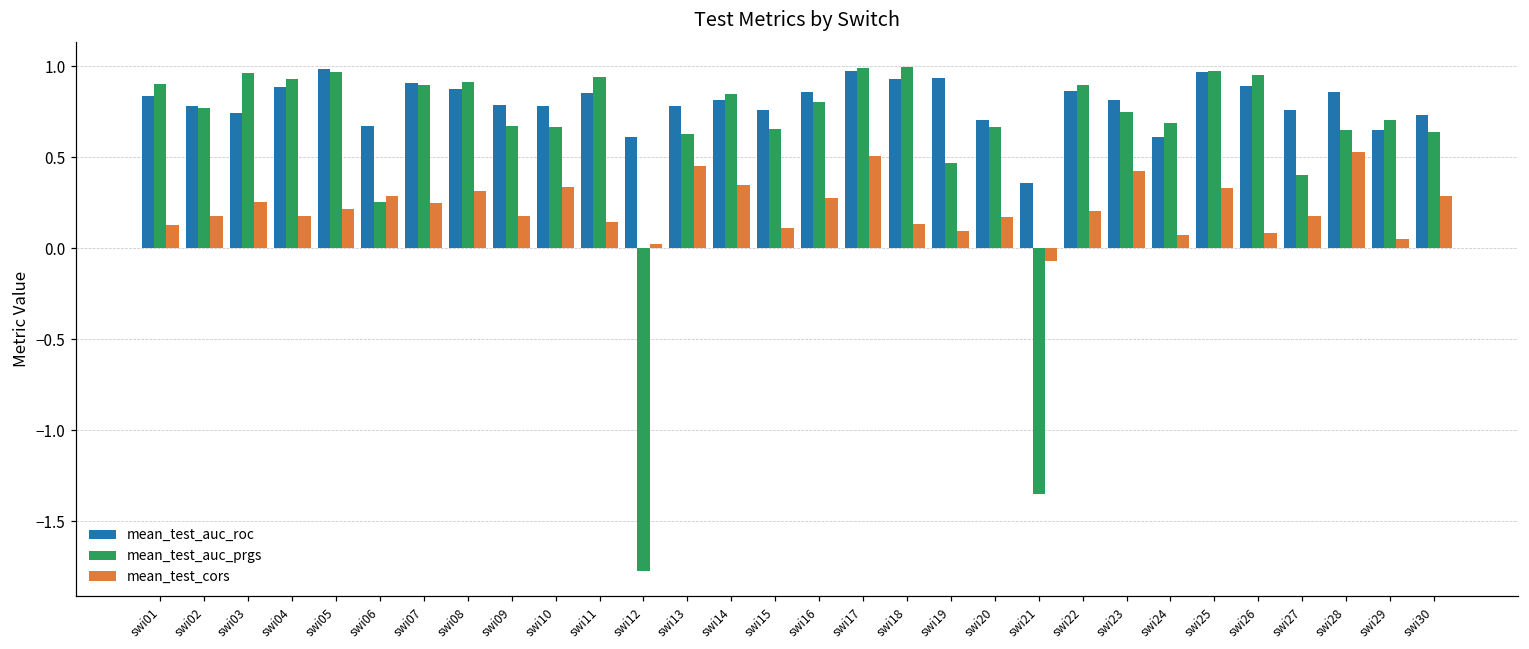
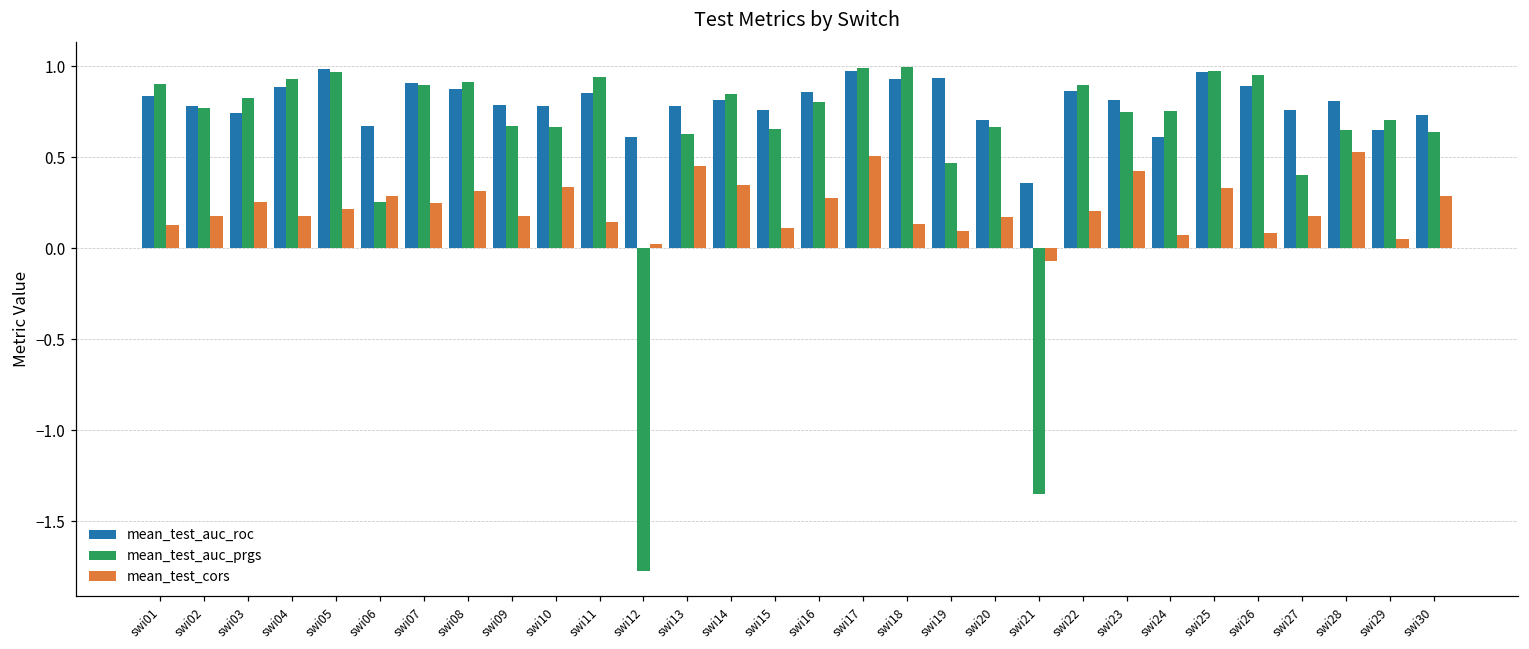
  {
    "mean_test_auc_roc": {
      "swi01": 0.84,
      "swi02": 0.78,
      "swi03": 0.74,
      "swi04": 0.88,
      "swi05": 0.99,
      "swi06": 0.67,
      "swi07": 0.91,
      "swi08": 0.87,
      "swi09": 0.79,
      "swi10": 0.78,
      "swi11": 0.85,
      "swi12": 0.61,
      "swi13": 0.78,
      "swi14": 0.82,
      "swi15": 0.76,
      "swi16": 0.86,
      "swi17": 0.97,
      "swi18": 0.93,
      "swi19": 0.93,
      "swi20": 0.71,
      "swi21": 0.36,
      "swi22": 0.86,
      "swi23": 0.81,
      "swi24": 0.61,
      "swi25": 0.97,
      "swi26": 0.89,
      "swi27": 0.76,
-     "swi28": 0.86,
+     "swi28": 0.81,
      "swi29": 0.65,
      "swi30": 0.73
    },
    "mean_test_auc_prgs": {
      "swi01": 0.90,
      "swi02": 0.77,
-     "swi03": 0.96,
+     "swi03": 0.82,
      "swi04": 0.93,
      "swi05": 0.97,
      "swi06": 0.25,
      "swi07": 0.90,
      "swi08": 0.92,
      "swi09": 0.67,
      "swi10": 0.66,
      "swi11": 0.94,
      "swi12": -1.77,
      "swi13": 0.63,
      "swi14": 0.85,
      "swi15": 0.66,
      "swi16": 0.80,
      "swi17": 0.99,
      "swi18": 1.00,
      "swi19": 0.47,
      "swi20": 0.67,
      "swi21": -1.35,
      "swi22": 0.90,
      "swi23": 0.75,
-     "swi24": 0.69,
+     "swi24": 0.75,
      "swi25": 0.97,
      "swi26": 0.95,
      "swi27": 0.40,
      "swi28": 0.65,
      "swi29": 0.70,
      "swi30": 0.64
    },
    "mean_test_cors": {
      "swi01": 0.13,
      "swi02": 0.18,
      "swi03": 0.25,
      "swi04": 0.18,
      "swi05": 0.22,
      "swi06": 0.29,
      "swi07": 0.25,
      "swi08": 0.31,
      "swi09": 0.18,
      "swi10": 0.34,
      "swi11": 0.15,
      "swi12": 0.02,
      "swi13": 0.45,
      "swi14": 0.35,
      "swi15": 0.11,
      "swi16": 0.28,
      "swi17": 0.51,
      "swi18": 0.13,
      "swi19": 0.10,
      "swi20": 0.17,
      "swi21": -0.07,
      "swi22": 0.20,
      "swi23": 0.43,
      "swi24": 0.07,
      "swi25": 0.33,
      "swi26": 0.08,
      "swi27": 0.18,
      "swi28": 0.53,
      "swi29": 0.05,
      "swi30": 0.29
    }
  }
